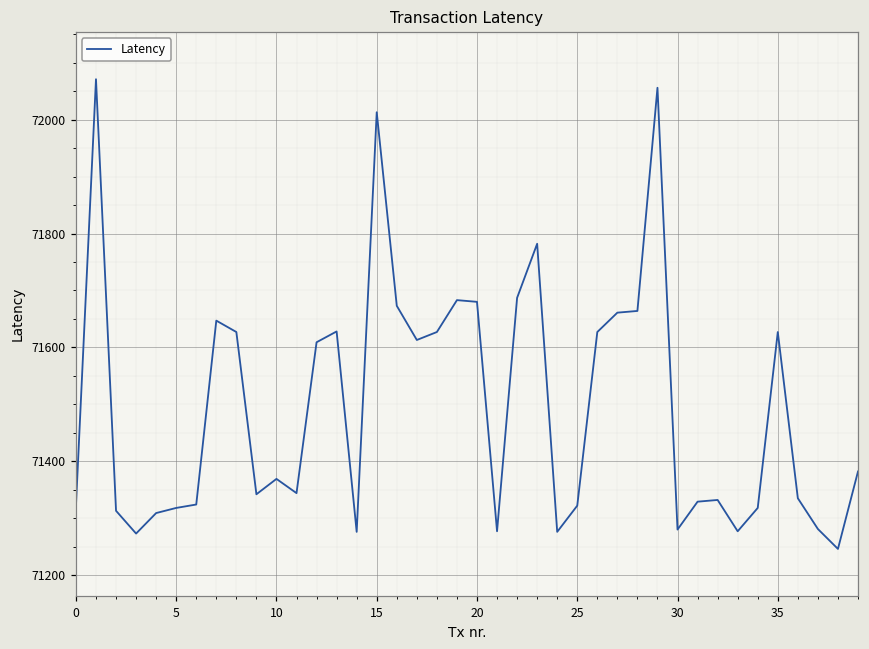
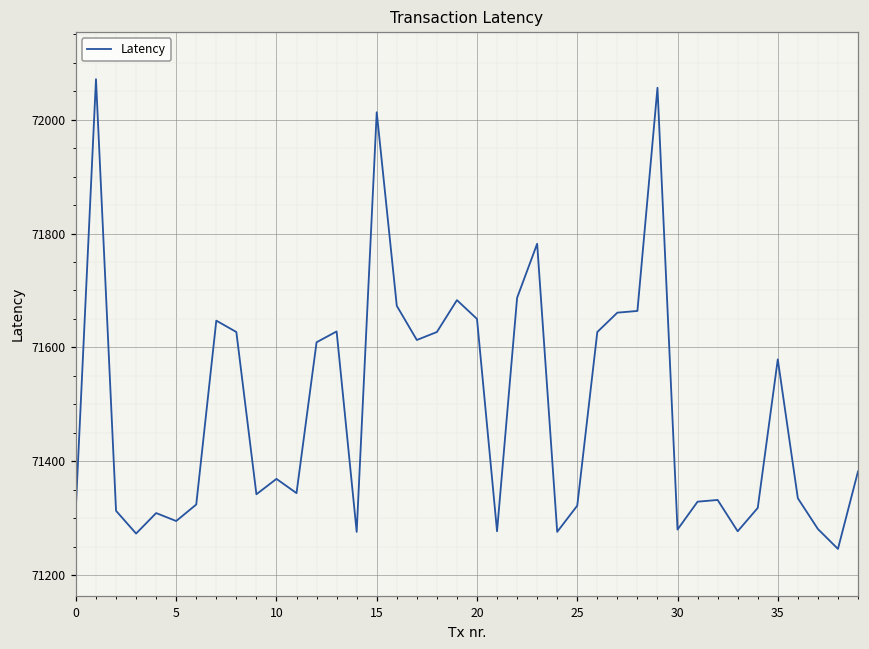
  {
    "0": 71320,
-   "5": 71320,
+   "5": 71300,
    "10": 71370,
    "15": 72010,
-   "20": 71680,
+   "20": 71650,
    "25": 71320,
    "30": 71280,
-   "35": 71630
+   "35": 71580
  }
